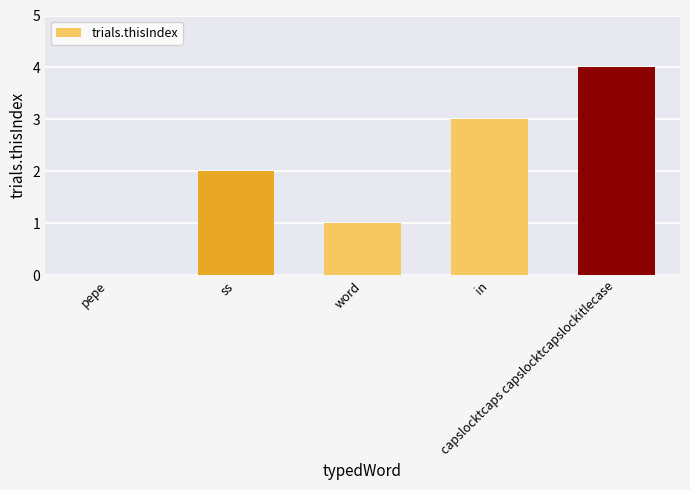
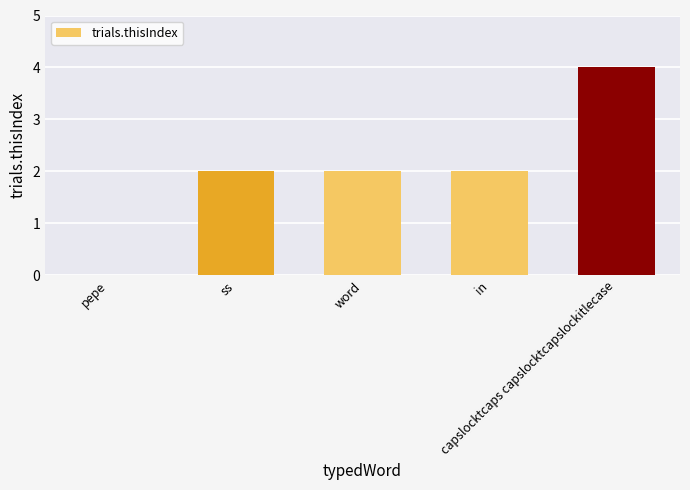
  {
    "pepe": 0,
    "ss": 2,
-   "word": 1,
-   "in": 3,
+   "word": 2,
+   "in": 2,
    "capslocktcaps capslocktcapslockitlecase": 4
  }
